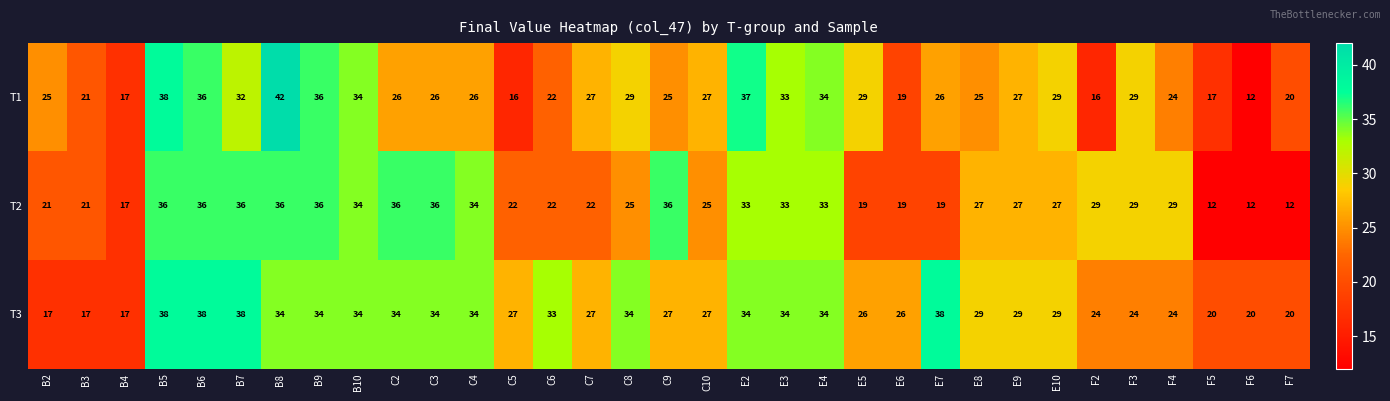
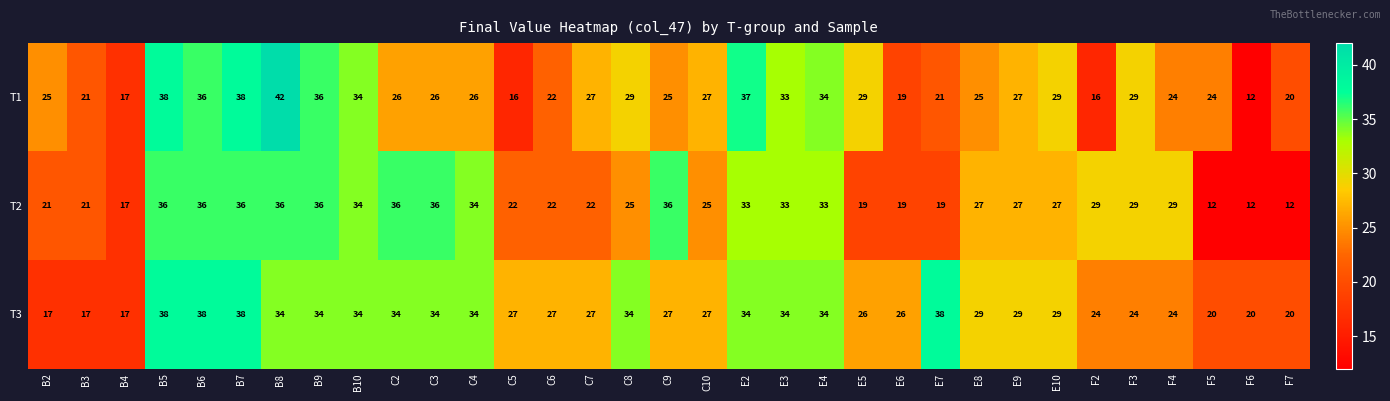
  {
    "T1": {
      "B2": 25,
      "B3": 21,
      "B4": 17,
      "B5": 38,
      "B6": 36,
-     "B7": 32,
+     "B7": 38,
      "B8": 42,
      "B9": 36,
      "B10": 34,
      "C2": 26,
      "C3": 26,
      "C4": 26,
      "C5": 16,
      "C6": 22,
      "C7": 27,
      "C8": 29,
      "C9": 25,
      "C10": 27,
      "E2": 37,
      "E3": 33,
      "E4": 34,
      "E5": 29,
      "E6": 19,
-     "E7": 26,
+     "E7": 21,
      "E8": 25,
      "E9": 27,
      "E10": 29,
      "F2": 16,
      "F3": 29,
      "F4": 24,
-     "F5": 17,
+     "F5": 24,
      "F6": 12,
      "F7": 20
    },
    "T2": {
      "B2": 21,
      "B3": 21,
      "B4": 17,
      "B5": 36,
      "B6": 36,
      "B7": 36,
      "B8": 36,
      "B9": 36,
      "B10": 34,
      "C2": 36,
      "C3": 36,
      "C4": 34,
      "C5": 22,
      "C6": 22,
      "C7": 22,
      "C8": 25,
      "C9": 36,
      "C10": 25,
      "E2": 33,
      "E3": 33,
      "E4": 33,
      "E5": 19,
      "E6": 19,
      "E7": 19,
      "E8": 27,
      "E9": 27,
      "E10": 27,
      "F2": 29,
      "F3": 29,
      "F4": 29,
      "F5": 12,
      "F6": 12,
      "F7": 12
    },
    "T3": {
      "B2": 17,
      "B3": 17,
      "B4": 17,
      "B5": 38,
      "B6": 38,
      "B7": 38,
      "B8": 34,
      "B9": 34,
      "B10": 34,
      "C2": 34,
      "C3": 34,
      "C4": 34,
      "C5": 27,
-     "C6": 33,
+     "C6": 27,
      "C7": 27,
      "C8": 34,
      "C9": 27,
      "C10": 27,
      "E2": 34,
      "E3": 34,
      "E4": 34,
      "E5": 26,
      "E6": 26,
      "E7": 38,
      "E8": 29,
      "E9": 29,
      "E10": 29,
      "F2": 24,
      "F3": 24,
      "F4": 24,
      "F5": 20,
      "F6": 20,
      "F7": 20
    }
  }
